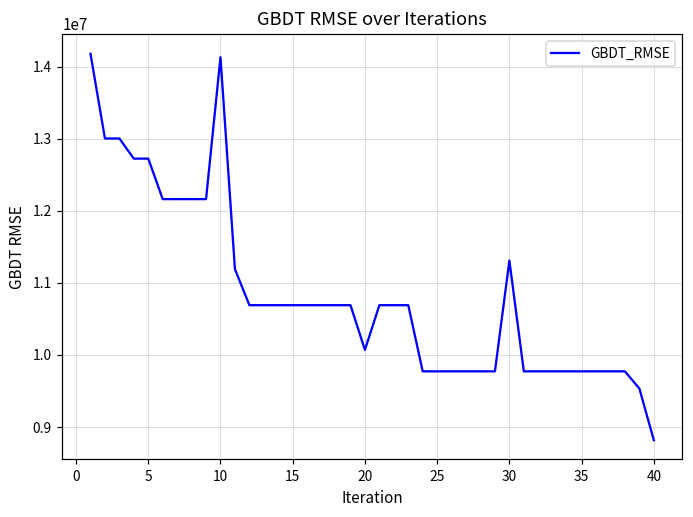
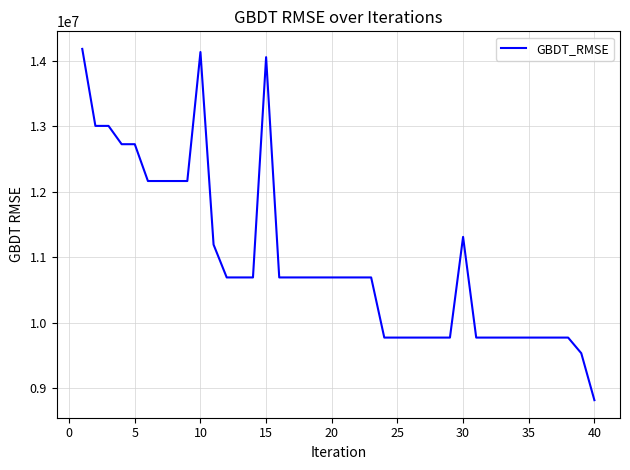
  {
    "5": 12700000,
    "10": 14100000,
-   "15": 10700000,
-   "20": 10100000,
+   "15": 14100000,
+   "20": 10700000,
    "25": 9800000,
    "30": 11300000,
    "35": 9800000,
    "40": 8800000
  }
